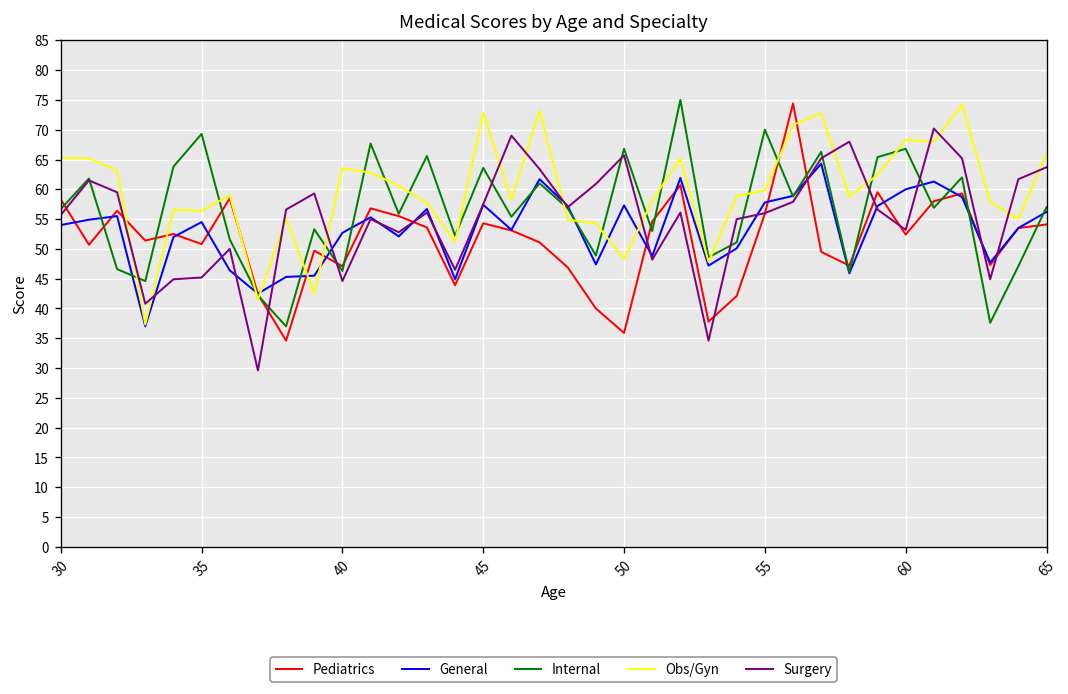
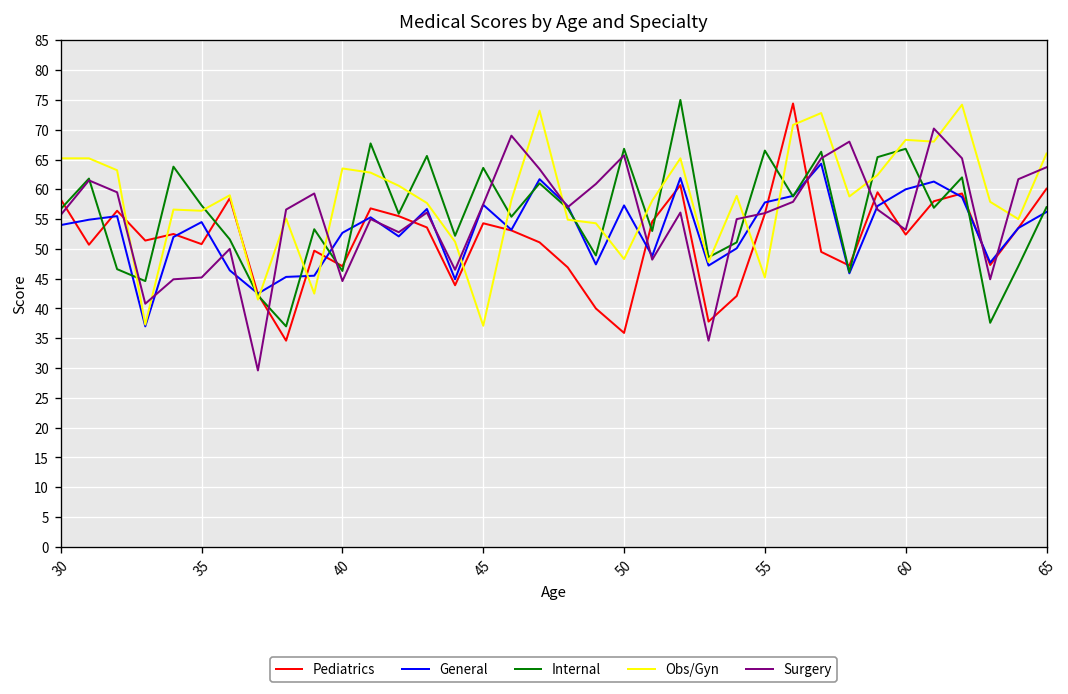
  {
    "Pediatrics": {
      "30": 58,
      "35": 51,
      "40": 47,
      "45": 54,
      "50": 36,
      "60": 52,
-     "65": 54
+     "65": 60
    },
    "General": {
      "30": 54,
      "35": 55,
      "40": 53,
      "50": 57,
      "55": 58,
      "60": 60,
      "65": 56
    },
    "Internal": {
      "30": 57,
-     "35": 69,
+     "35": 57,
      "40": 46,
      "45": 64,
      "50": 67,
-     "55": 70,
+     "55": 67,
      "60": 67,
      "65": 57
    },
    "Obs/Gyn": {
      "30": 65,
      "35": 56,
      "40": 64,
-     "45": 73,
+     "45": 37,
      "50": 48,
-     "55": 60,
+     "55": 45,
      "60": 68,
      "65": 66
    },
    "Surgery": {
      "30": 56,
      "35": 45,
      "40": 45,
      "50": 66,
      "60": 53,
      "65": 64
    }
  }
